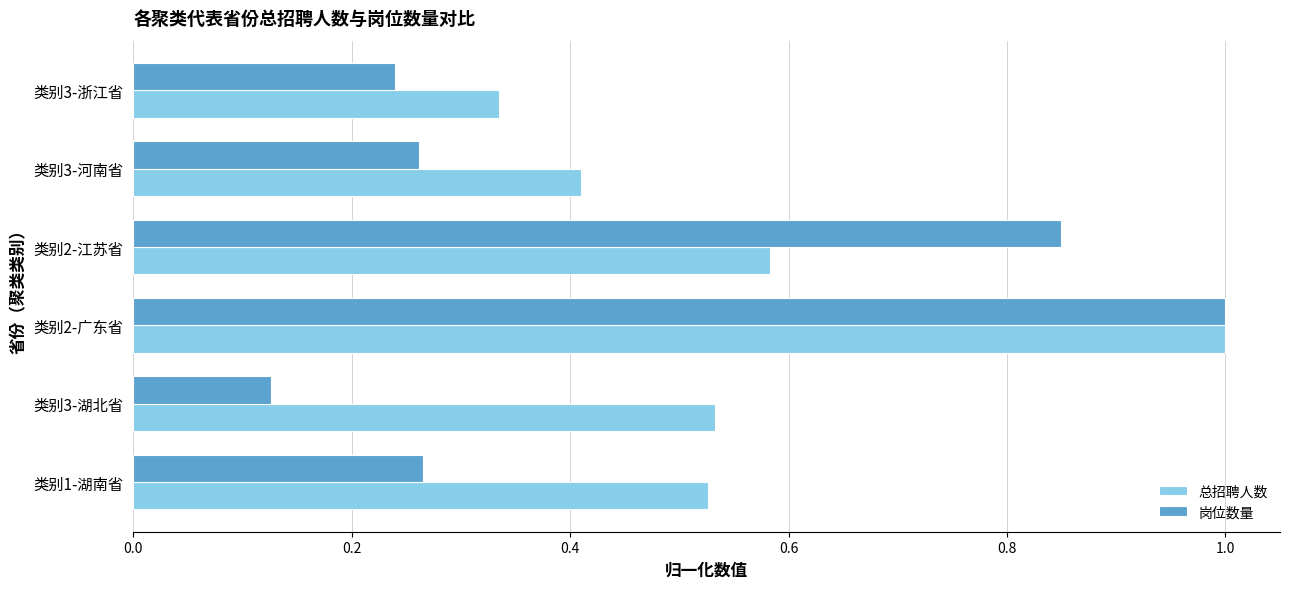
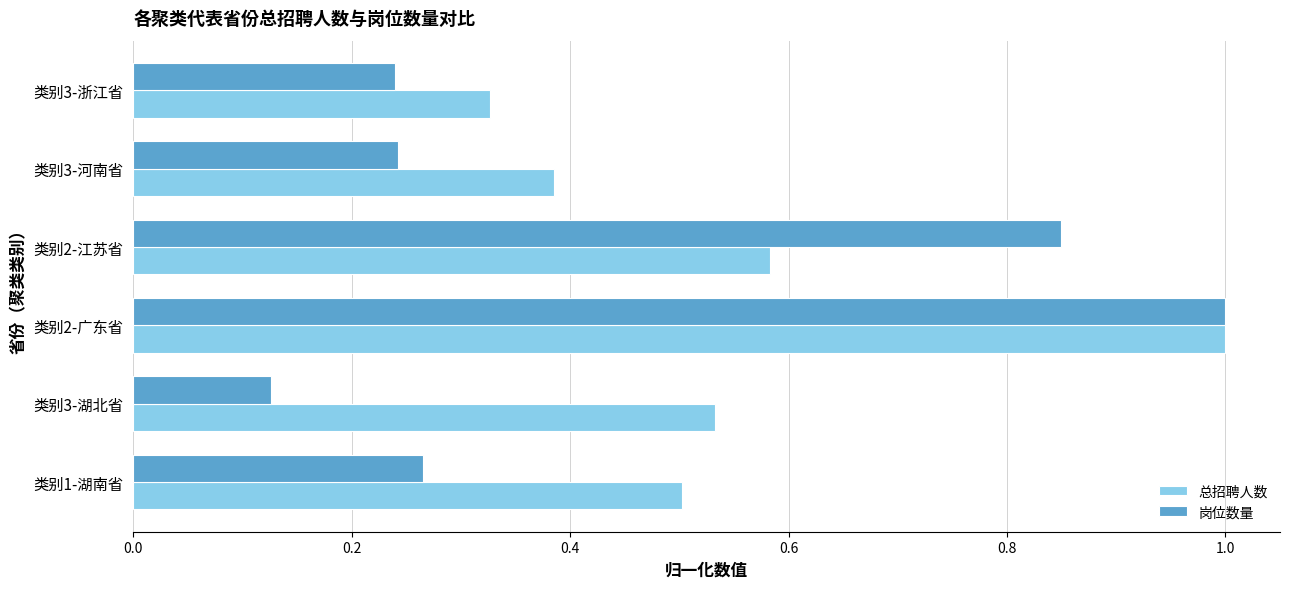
  {
    "总招聘人数": {
-     "类别3-浙江省": 0.335,
-     "类别3-河南省": 0.410,
+     "类别3-浙江省": 0.327,
+     "类别3-河南省": 0.385,
      "类别2-江苏省": 0.583,
      "类别2-广东省": 1.000,
      "类别3-湖北省": 0.532,
-     "类别1-湖南省": 0.526
+     "类别1-湖南省": 0.502
    },
    "岗位数量": {
      "类别3-浙江省": 0.239,
-     "类别3-河南省": 0.262,
+     "类别3-河南省": 0.242,
      "类别2-江苏省": 0.849,
      "类别2-广东省": 1.000,
      "类别3-湖北省": 0.126,
      "类别1-湖南省": 0.265
    }
  }
